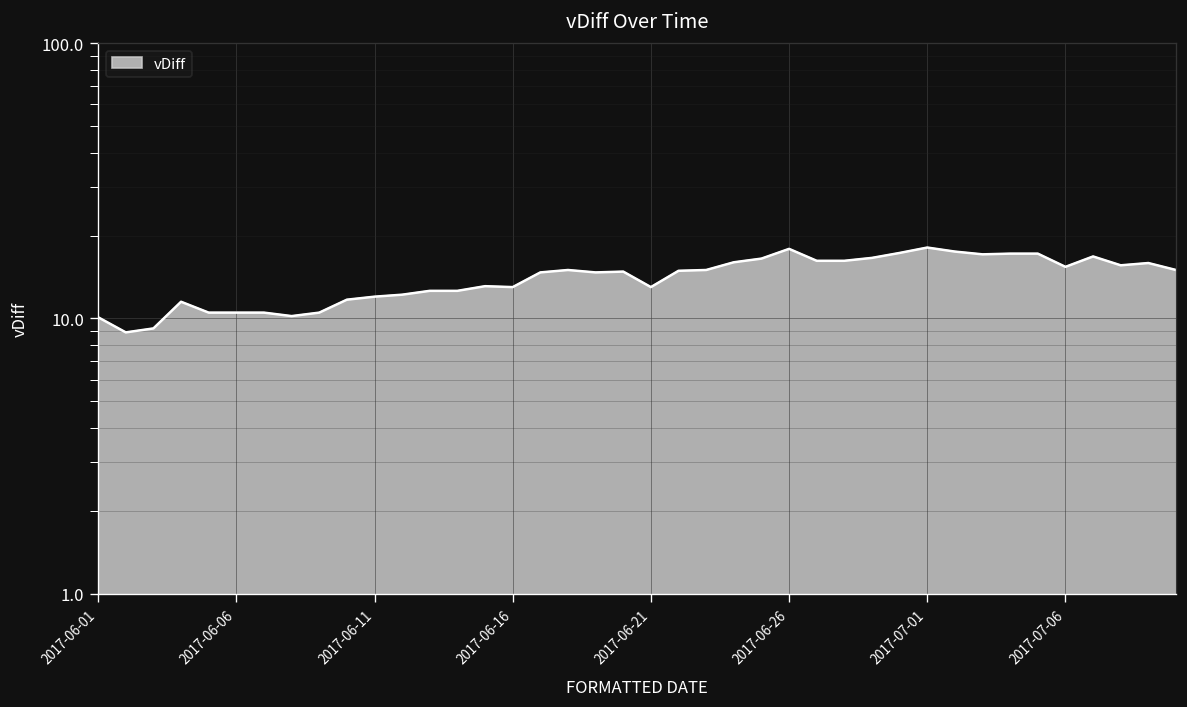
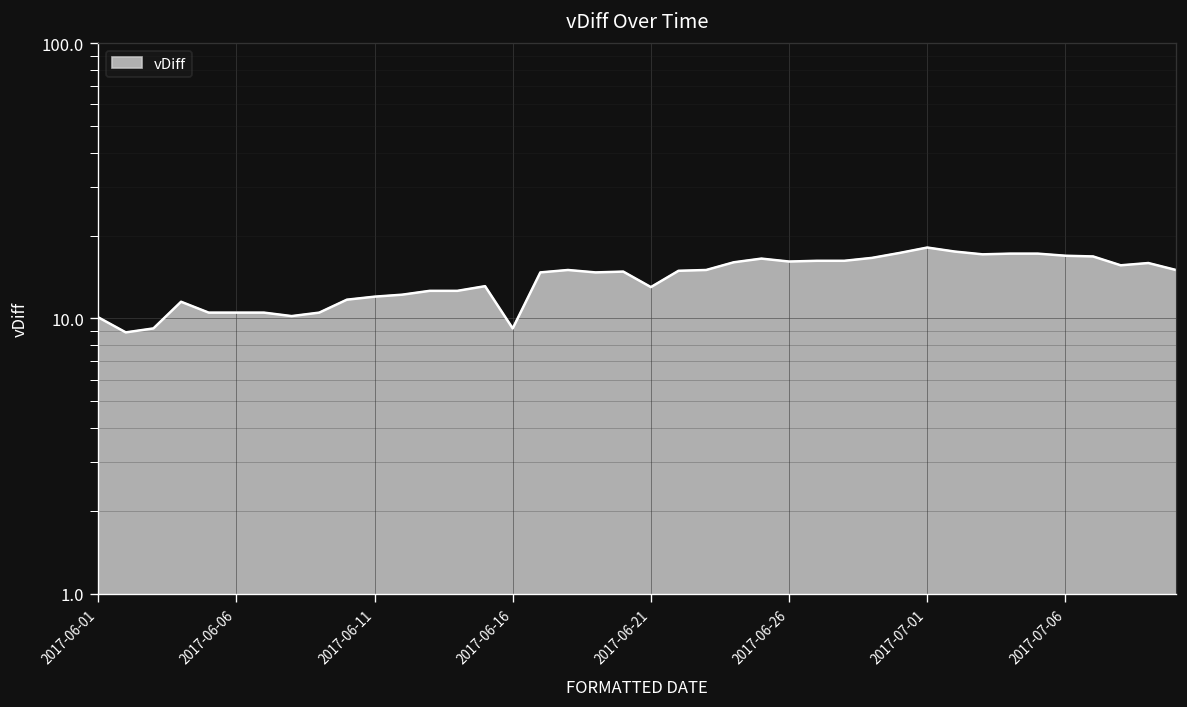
  {
    "2017-06-01": 10,
    "2017-06-06": 11,
    "2017-06-11": 12,
-   "2017-06-16": 13,
+   "2017-06-16": 9.2,
    "2017-06-21": 13,
-   "2017-06-26": 18,
+   "2017-06-26": 16,
    "2017-07-01": 18,
-   "2017-07-06": 15
+   "2017-07-06": 17
  }
